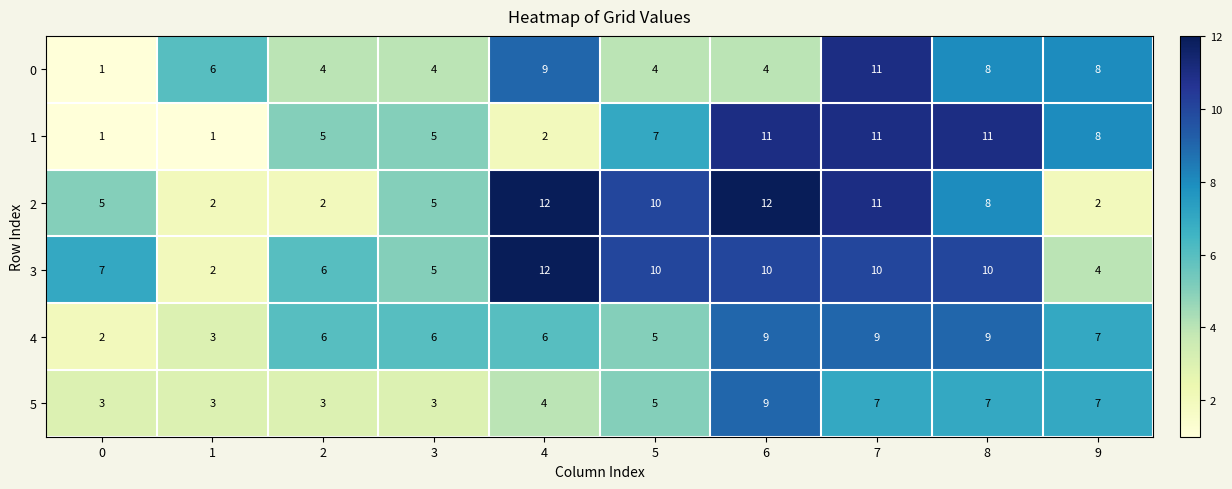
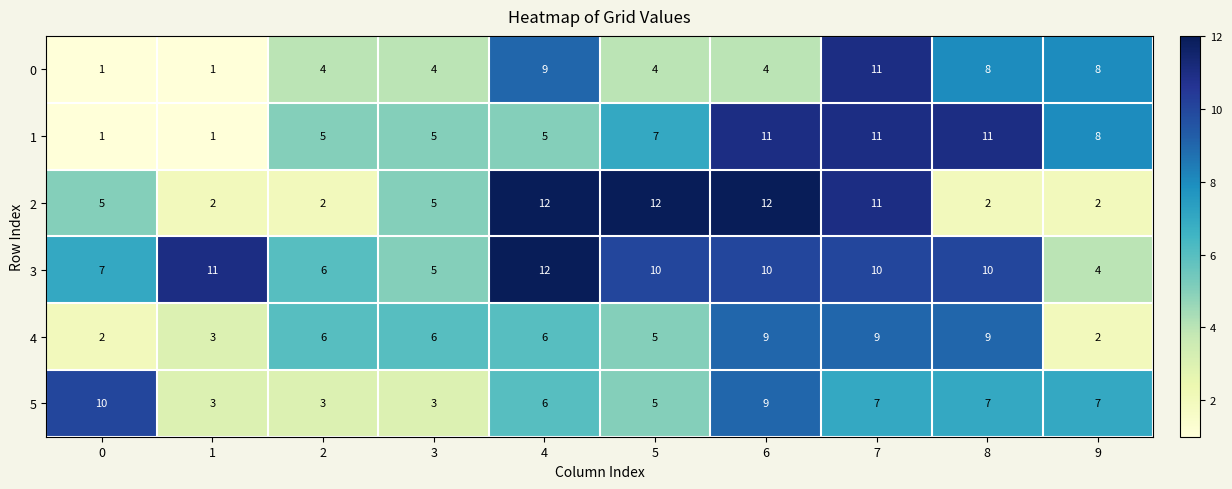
  {
    "0": {
      "0": 1,
-     "1": 6,
+     "1": 1,
      "2": 4,
      "3": 4,
      "4": 9,
      "5": 4,
      "6": 4,
      "7": 11,
      "8": 8,
      "9": 8
    },
    "1": {
      "0": 1,
      "1": 1,
      "2": 5,
      "3": 5,
-     "4": 2,
+     "4": 5,
      "5": 7,
      "6": 11,
      "7": 11,
      "8": 11,
      "9": 8
    },
    "2": {
      "0": 5,
      "1": 2,
      "2": 2,
      "3": 5,
      "4": 12,
-     "5": 10,
+     "5": 12,
      "6": 12,
      "7": 11,
-     "8": 8,
+     "8": 2,
      "9": 2
    },
    "3": {
      "0": 7,
-     "1": 2,
+     "1": 11,
      "2": 6,
      "3": 5,
      "4": 12,
      "5": 10,
      "6": 10,
      "7": 10,
      "8": 10,
      "9": 4
    },
    "4": {
      "0": 2,
      "1": 3,
      "2": 6,
      "3": 6,
      "4": 6,
      "5": 5,
      "6": 9,
      "7": 9,
      "8": 9,
-     "9": 7
+     "9": 2
    },
    "5": {
-     "0": 3,
+     "0": 10,
      "1": 3,
      "2": 3,
      "3": 3,
-     "4": 4,
+     "4": 6,
      "5": 5,
      "6": 9,
      "7": 7,
      "8": 7,
      "9": 7
    }
  }
